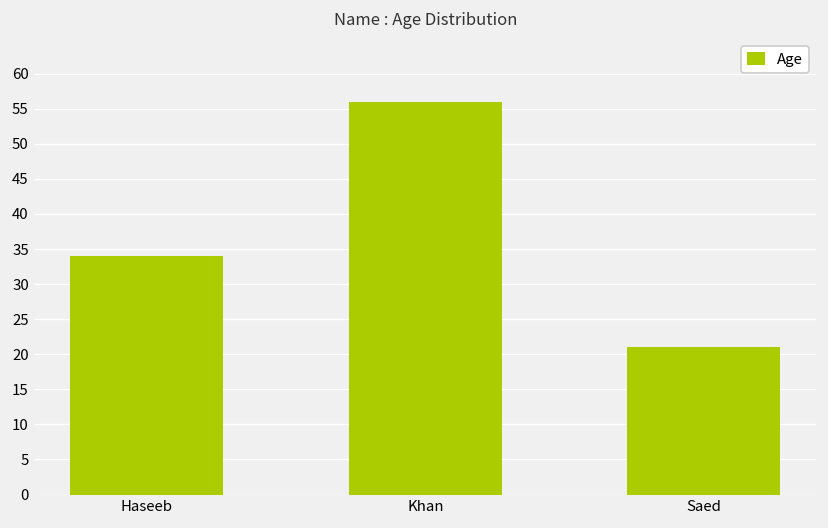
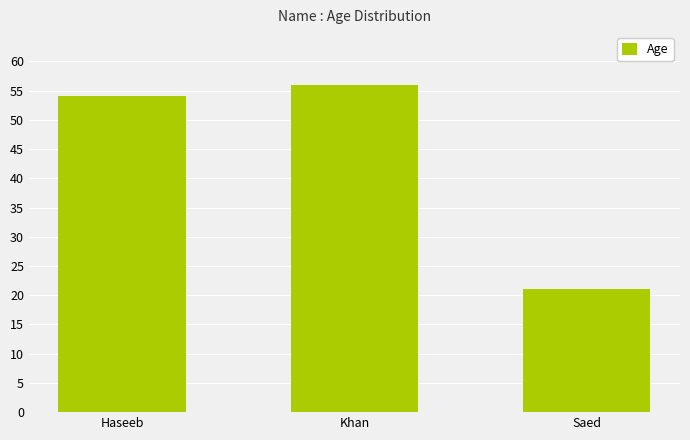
  {
-   "Haseeb": 34,
+   "Haseeb": 54,
    "Khan": 56,
    "Saed": 21
  }
